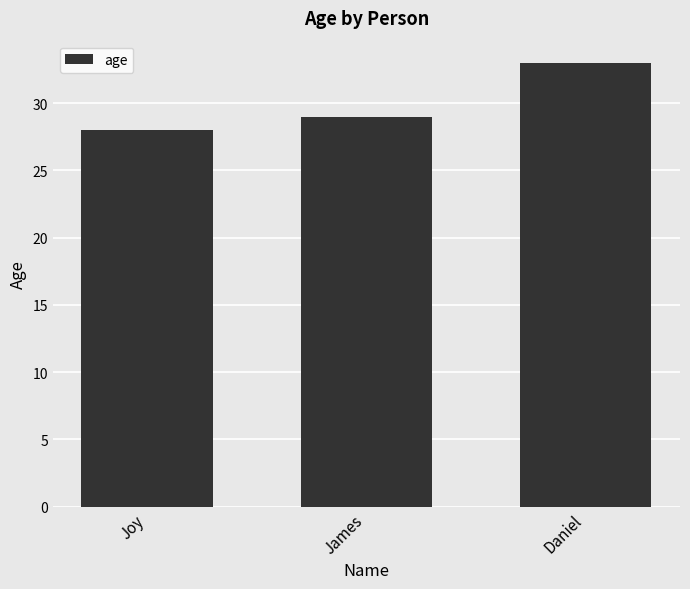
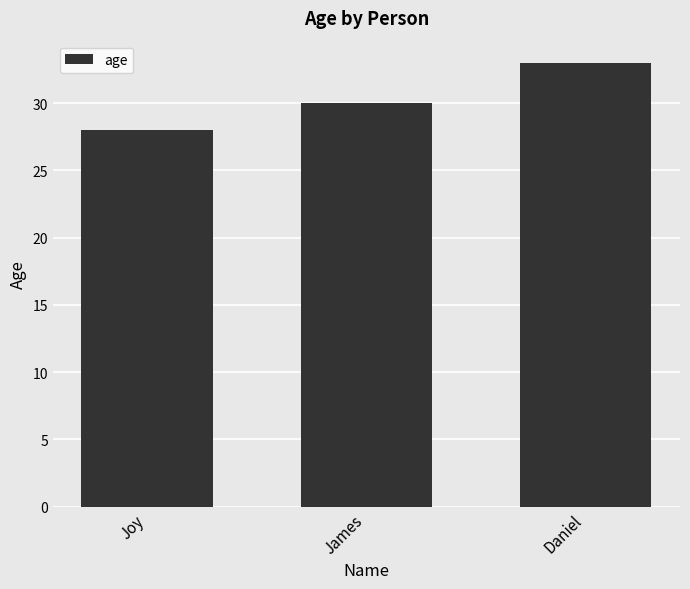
  {
    "Joy": 28,
-   "James": 29,
+   "James": 30,
    "Daniel": 33
  }
